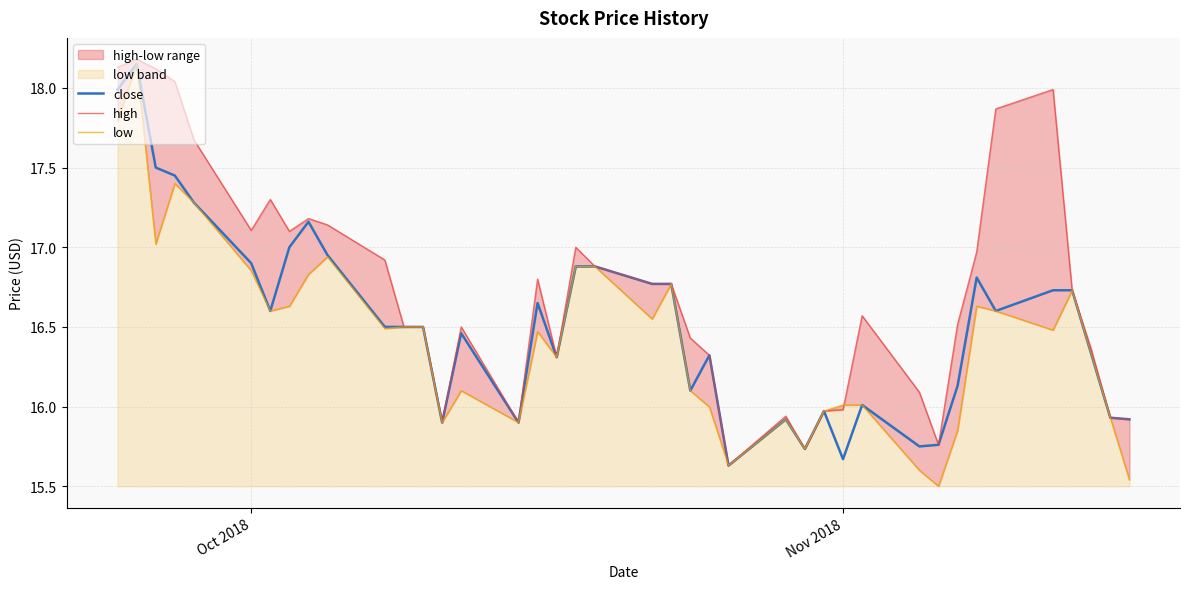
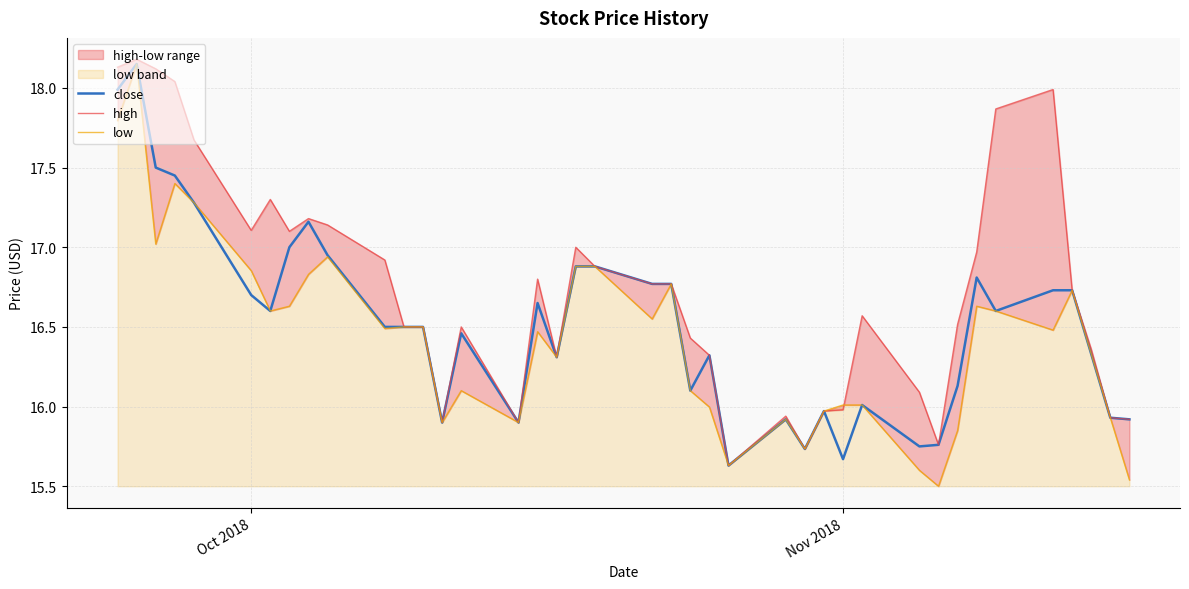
  {
    "close": {
-     "Oct 2018": 16.9,
+     "Oct 2018": 16.7,
      "Nov 2018": 15.67
    },
    "low band": {
      "Oct 2018": 16.85
    }
  }
